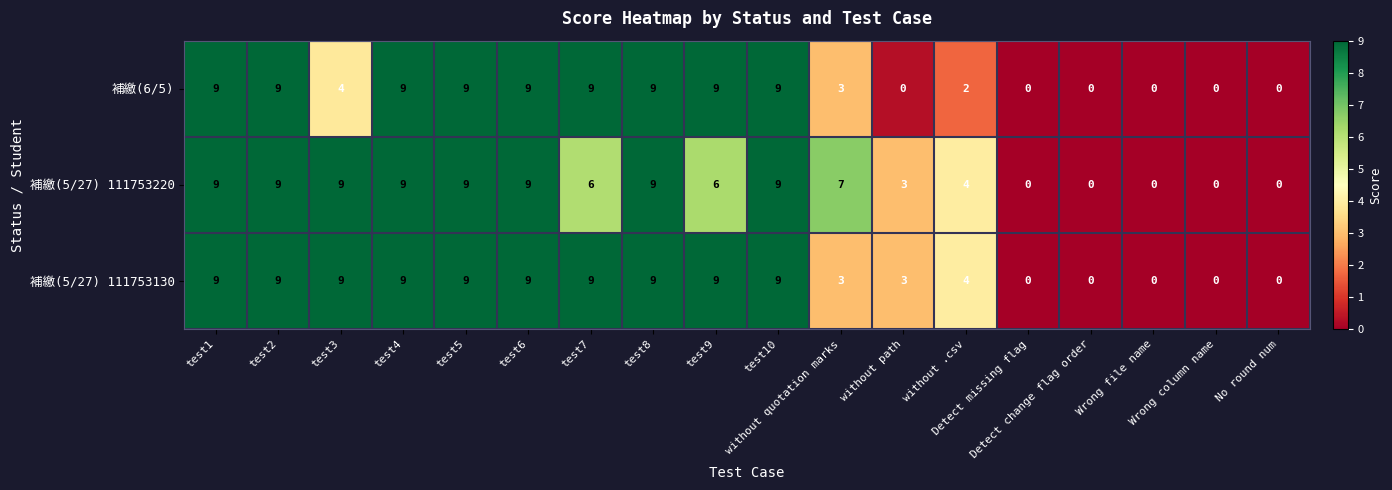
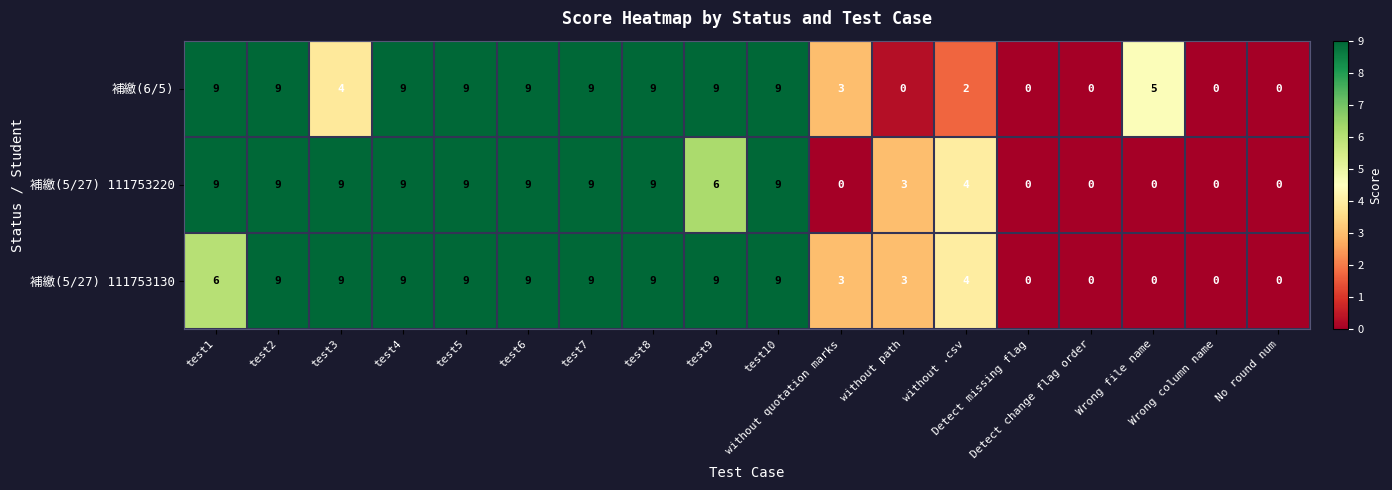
  {
    "補繳(6/5)": {
      "test1": 9,
      "test2": 9,
      "test3": 4,
      "test4": 9,
      "test5": 9,
      "test6": 9,
      "test7": 9,
      "test8": 9,
      "test9": 9,
      "test10": 9,
      "without quotation marks": 3,
      "without path": 0,
      "without .csv": 2,
      "Detect missing flag": 0,
      "Detect change flag order": 0,
-     "Wrong file name": 0,
+     "Wrong file name": 5,
      "Wrong column name": 0,
      "No round num": 0
    },
    "補繳(5/27) 111753220": {
      "test1": 9,
      "test2": 9,
      "test3": 9,
      "test4": 9,
      "test5": 9,
      "test6": 9,
-     "test7": 6,
+     "test7": 9,
      "test8": 9,
      "test9": 6,
      "test10": 9,
-     "without quotation marks": 7,
+     "without quotation marks": 0,
      "without path": 3,
      "without .csv": 4,
      "Detect missing flag": 0,
      "Detect change flag order": 0,
      "Wrong file name": 0,
      "Wrong column name": 0,
      "No round num": 0
    },
    "補繳(5/27) 111753130": {
-     "test1": 9,
+     "test1": 6,
      "test2": 9,
      "test3": 9,
      "test4": 9,
      "test5": 9,
      "test6": 9,
      "test7": 9,
      "test8": 9,
      "test9": 9,
      "test10": 9,
      "without quotation marks": 3,
      "without path": 3,
      "without .csv": 4,
      "Detect missing flag": 0,
      "Detect change flag order": 0,
      "Wrong file name": 0,
      "Wrong column name": 0,
      "No round num": 0
    }
  }
